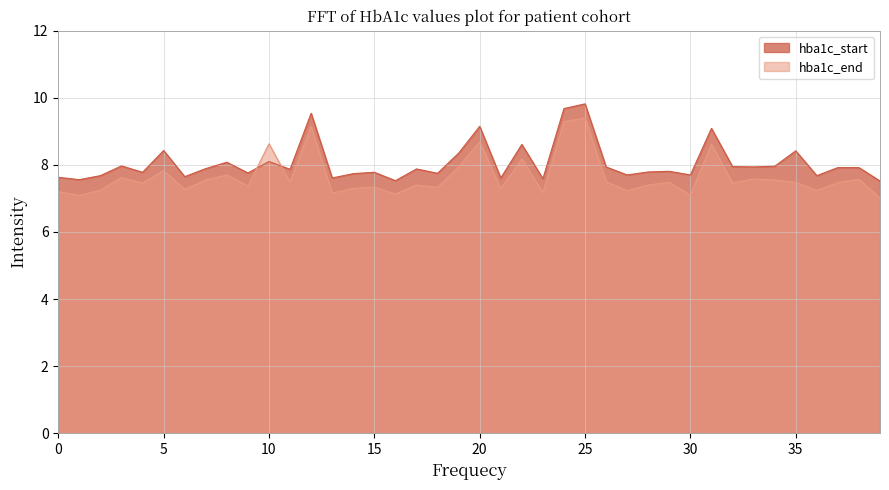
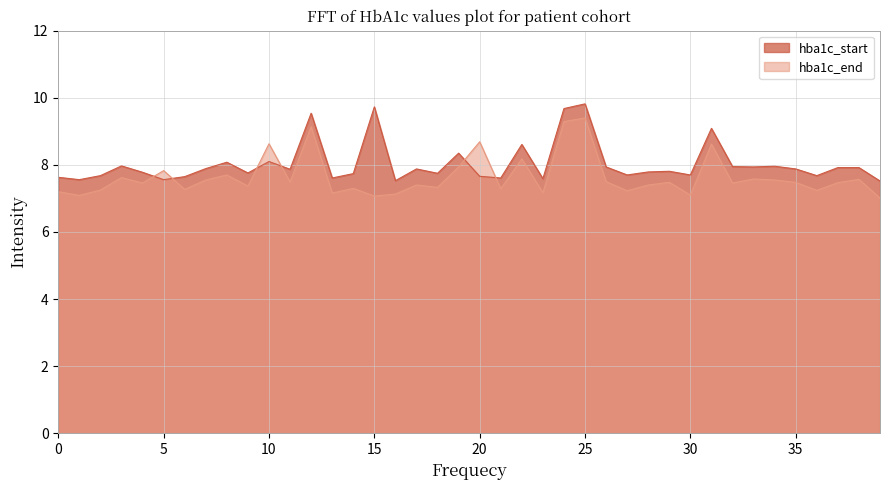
  {
    "hba1c_start": {
      "0": 7.6,
-     "5": 8.4,
+     "5": 7.6,
      "10": 8.1,
-     "15": 7.8,
-     "20": 9.2,
+     "15": 9.7,
+     "20": 7.7,
      "25": 9.8,
      "30": 7.7,
-     "35": 8.4
+     "35": 7.9
    },
    "hba1c_end": {
      "0": 7.2,
      "5": 7.8,
      "10": 8.6,
-     "15": 7.3,
+     "15": 7.1,
      "20": 8.7,
      "25": 9.4,
      "30": 7.1,
      "35": 7.5
    }
  }
